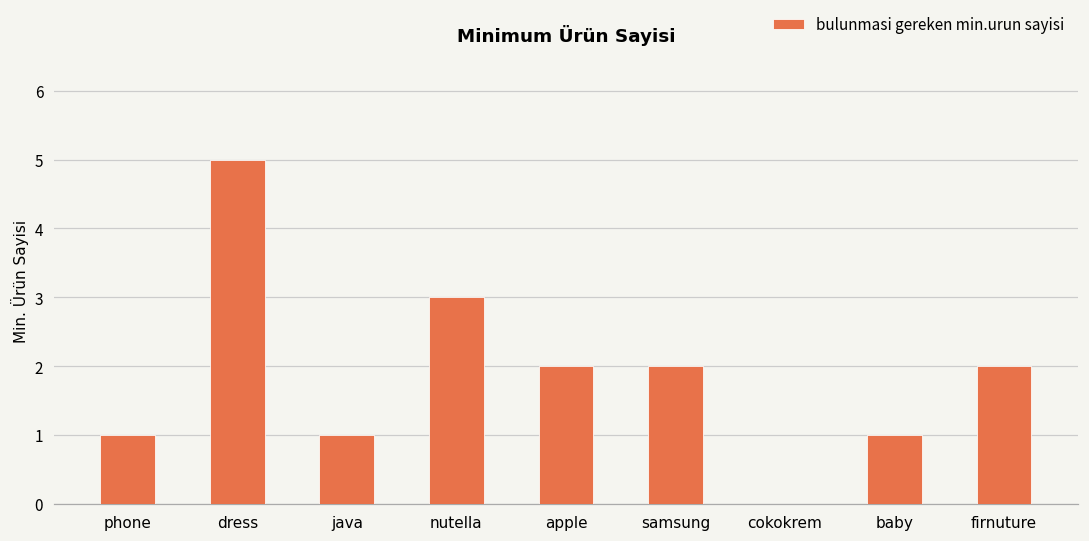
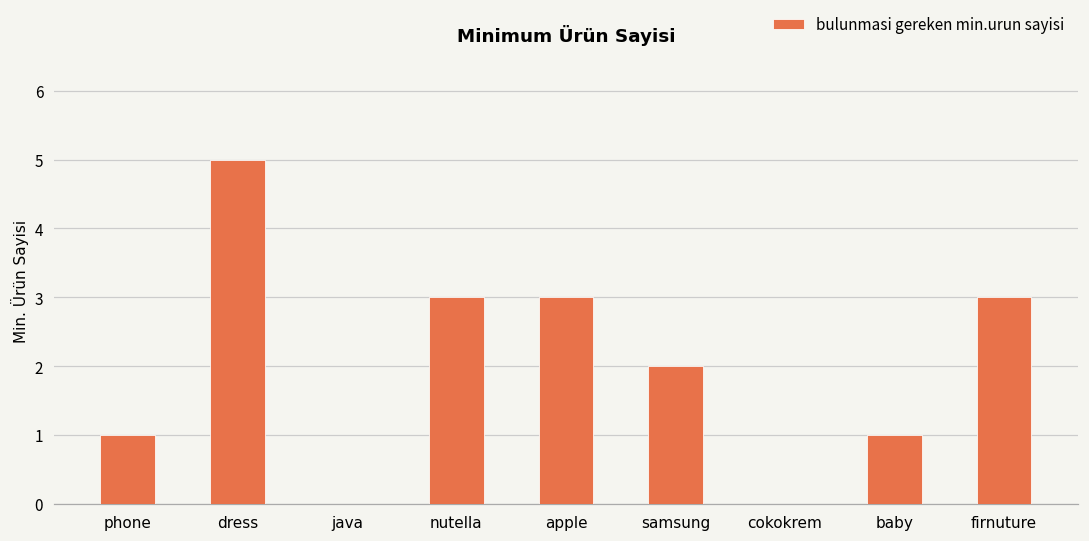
  {
    "phone": 1,
    "dress": 5,
-   "java": 1,
+   "java": 0,
    "nutella": 3,
-   "apple": 2,
+   "apple": 3,
    "samsung": 2,
    "cokokrem": 0,
    "baby": 1,
-   "firnuture": 2
+   "firnuture": 3
  }
